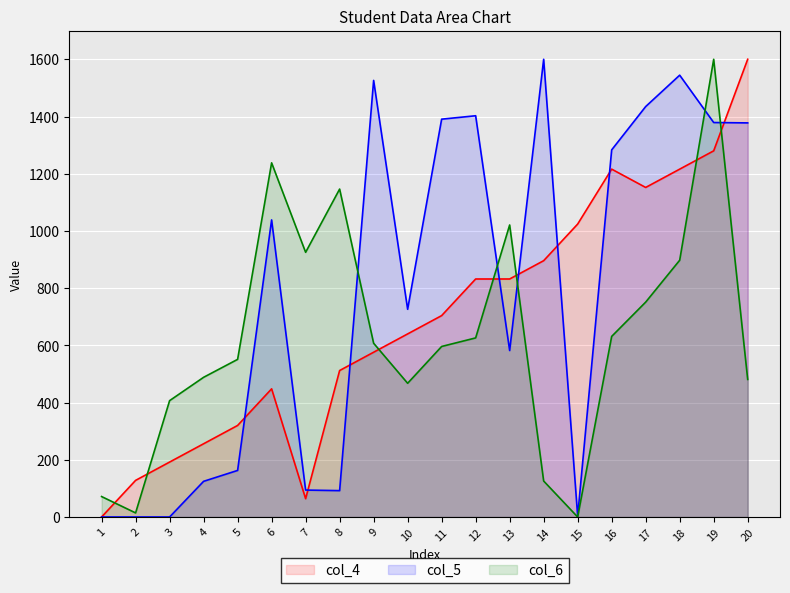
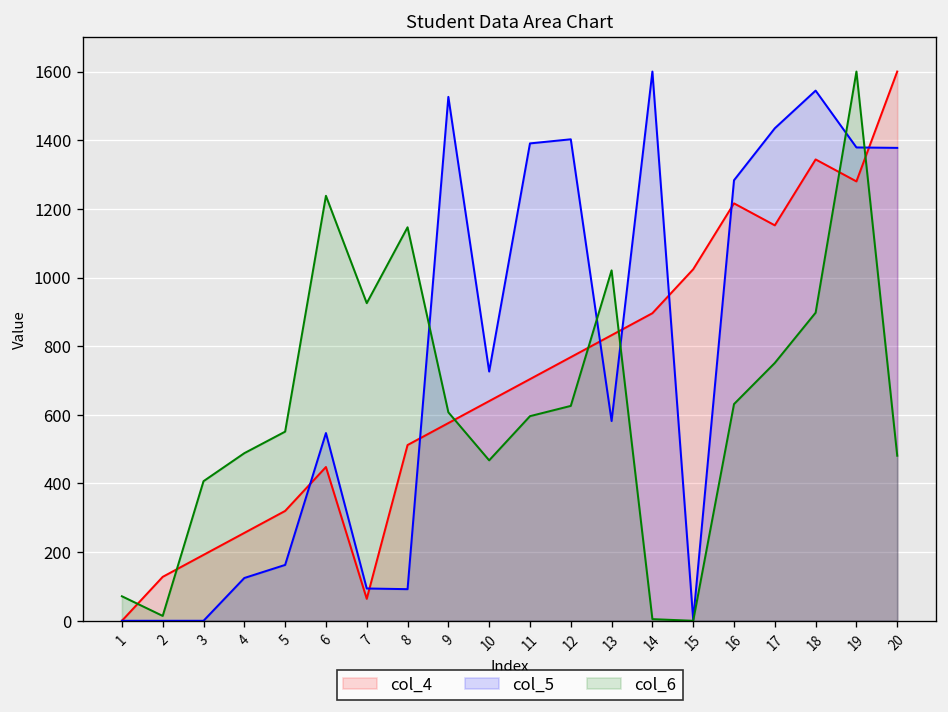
  {
    "col_4": {
      "2": 130,
      "3": 190,
      "4": 260,
      "5": 320,
      "6": 450,
      "7": 60,
      "8": 510,
      "9": 580,
      "10": 640,
      "11": 700,
-     "12": 830,
+     "12": 770,
      "13": 830,
      "14": 900,
      "15": 1020,
      "16": 1220,
      "17": 1150,
-     "18": 1220,
+     "18": 1340,
      "19": 1280,
      "20": 1600
    },
    "col_5": {
      "2": 0,
      "3": 0,
      "4": 120,
      "5": 160,
-     "6": 1040,
+     "6": 550,
      "7": 90,
      "8": 90,
      "9": 1530,
      "10": 730,
      "11": 1390,
      "12": 1400,
      "13": 580,
      "14": 1600,
      "16": 1280,
      "17": 1430,
      "18": 1540,
      "19": 1380,
      "20": 1380
    },
    "col_6": {
      "1": 70,
      "2": 10,
      "3": 410,
      "4": 490,
      "5": 550,
      "6": 1240,
      "7": 930,
      "8": 1150,
      "9": 610,
      "10": 470,
      "11": 600,
      "12": 630,
      "13": 1020,
-     "14": 130,
+     "14": 0,
      "16": 630,
      "17": 750,
      "18": 900,
      "19": 1600,
      "20": 480
    }
  }
